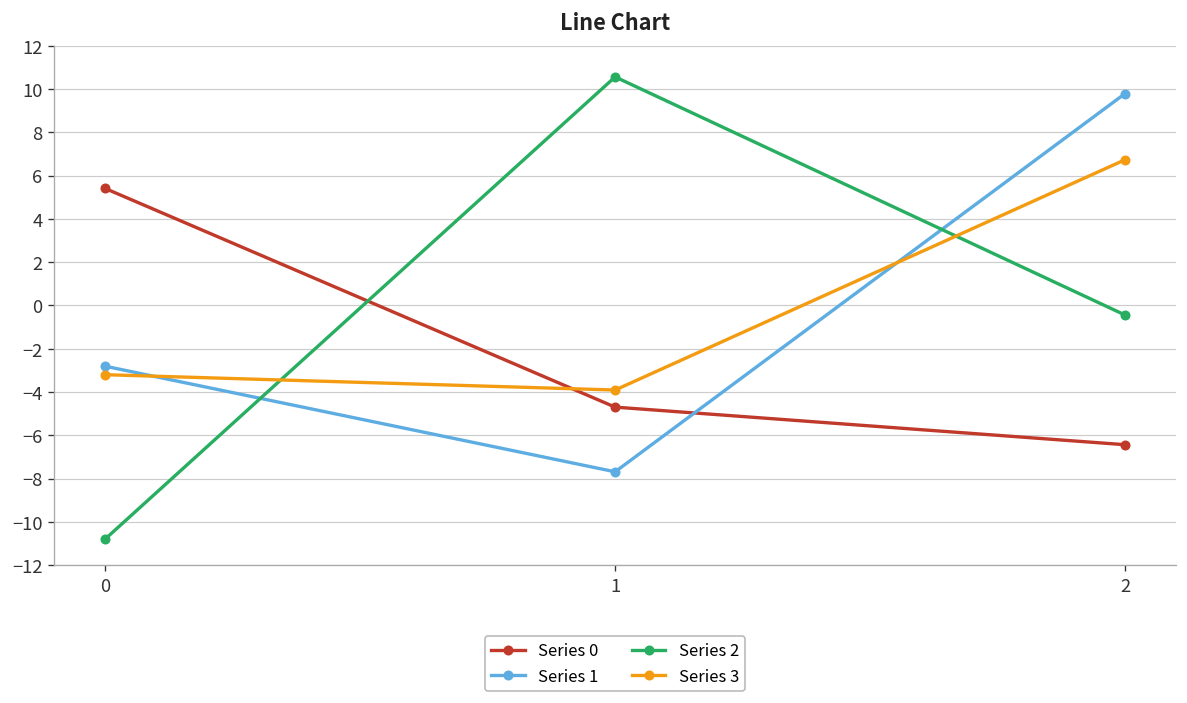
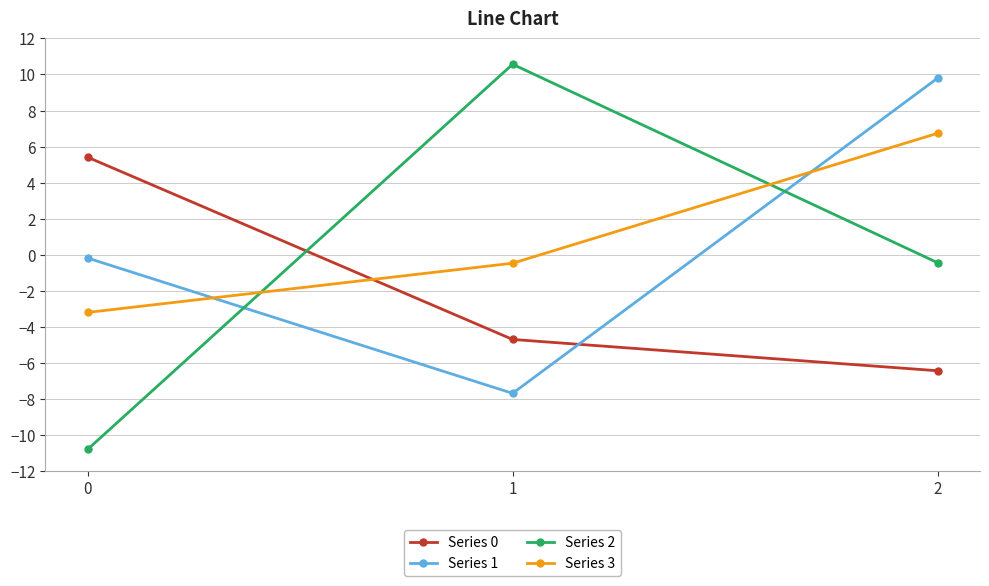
  {
    "Series 0": {
      "0": 5.4,
      "1": -4.7,
      "2": -6.4
    },
    "Series 1": {
-     "0": -2.8,
+     "0": -0.2,
      "1": -7.7,
      "2": 9.8
    },
    "Series 2": {
      "0": -10.8,
      "1": 10.6,
      "2": -0.4
    },
    "Series 3": {
      "0": -3.2,
-     "1": -3.9,
+     "1": -0.5,
      "2": 6.7
    }
  }
